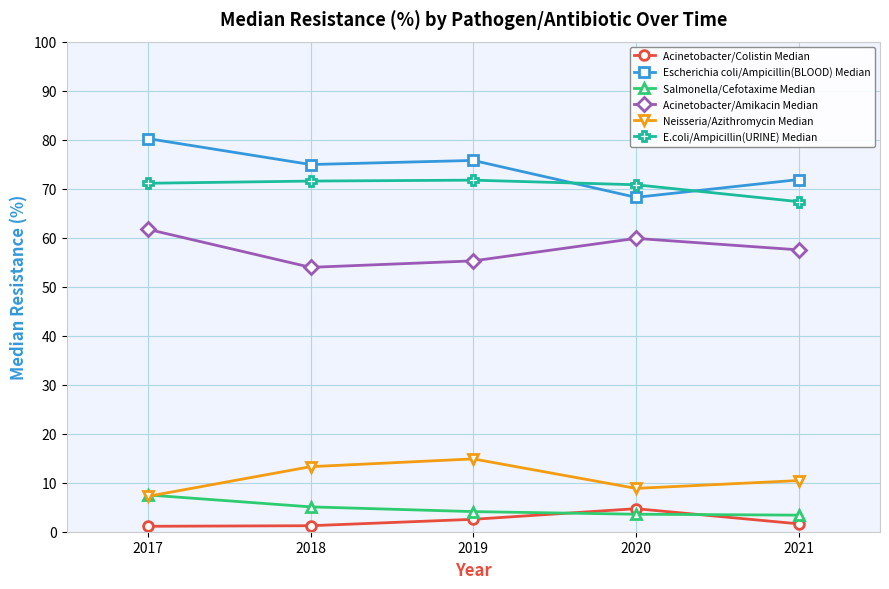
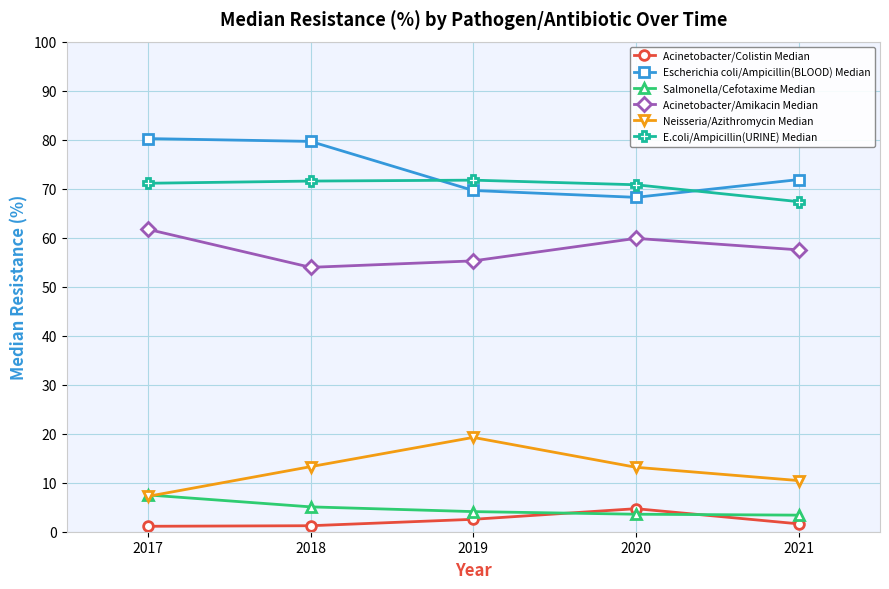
  {
    "Acinetobacter/Colistin Median": {
      "2017": 1,
      "2018": 1,
      "2019": 3,
      "2020": 5,
      "2021": 2
    },
    "Escherichia coli/Ampicillin(BLOOD) Median": {
      "2017": 80,
-     "2018": 75,
-     "2019": 76,
+     "2018": 80,
+     "2019": 70,
      "2020": 68,
      "2021": 72
    },
    "Acinetobacter/Amikacin Median": {
      "2017": 62,
      "2018": 54,
      "2019": 55,
      "2020": 60,
      "2021": 58
    },
    "Neisseria/Azithromycin Median": {
      "2018": 13,
-     "2019": 15,
-     "2020": 9,
+     "2019": 19,
+     "2020": 13,
      "2021": 10
    }
  }
